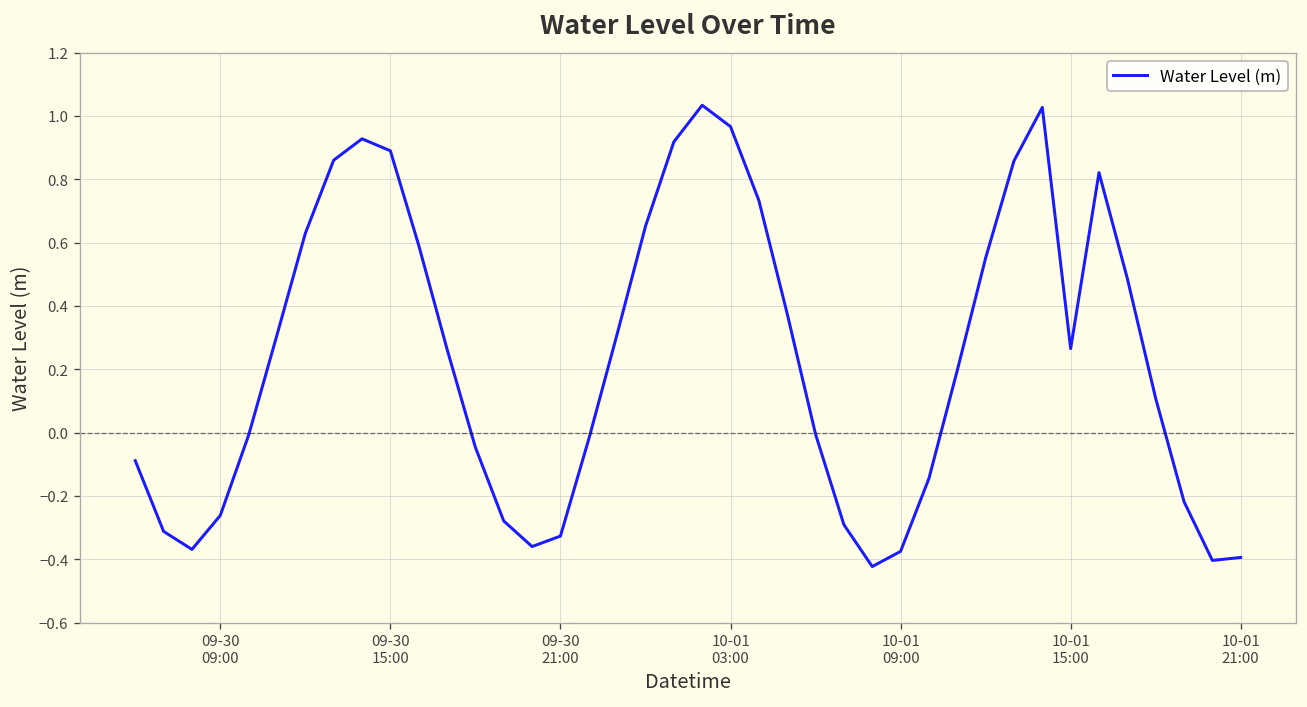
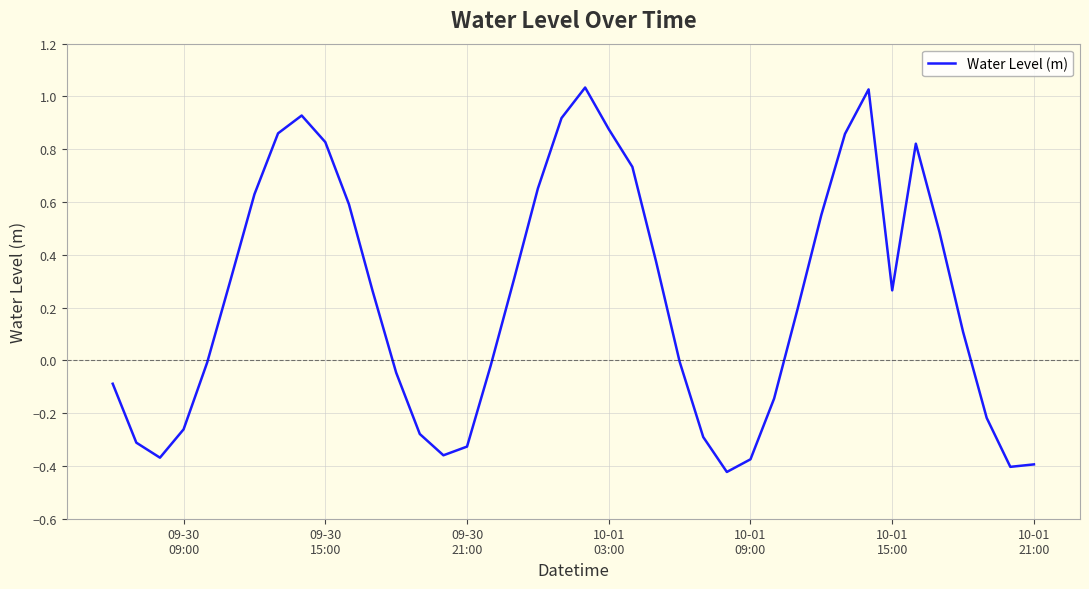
  {
    "09-30 09:00": -0.26,
-   "09-30 15:00": 0.89,
+   "09-30 15:00": 0.83,
    "09-30 21:00": -0.33,
-   "10-01 03:00": 0.97,
+   "10-01 03:00": 0.88,
    "10-01 09:00": -0.37,
    "10-01 15:00": 0.27,
    "10-01 21:00": -0.39
  }
